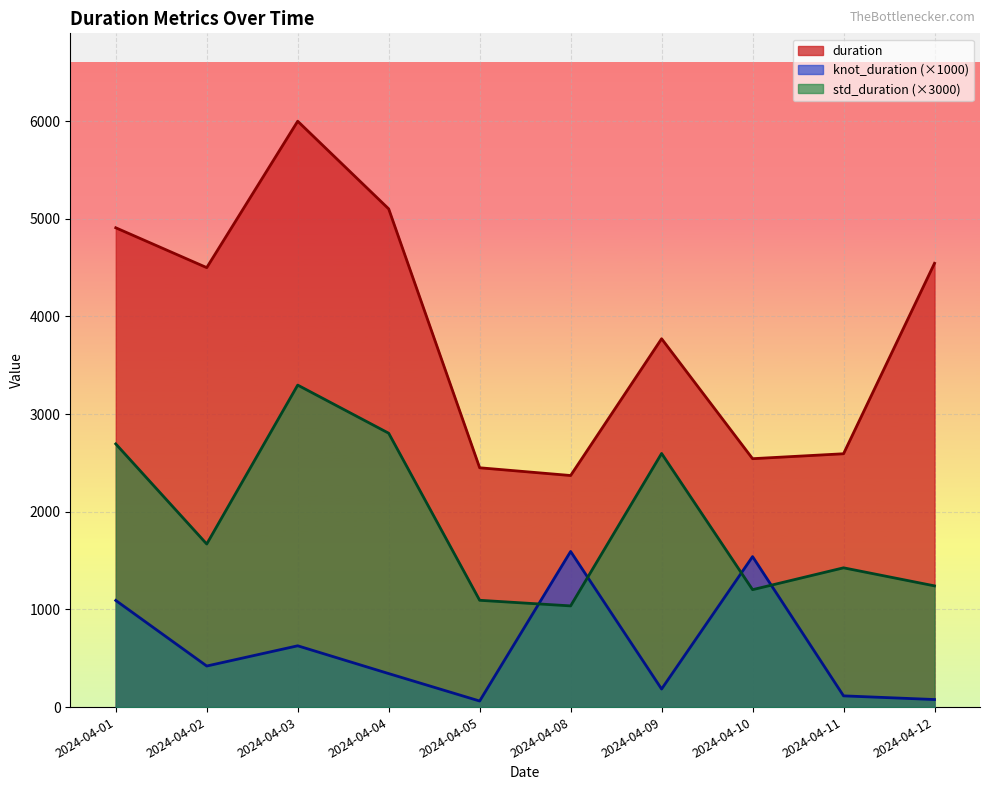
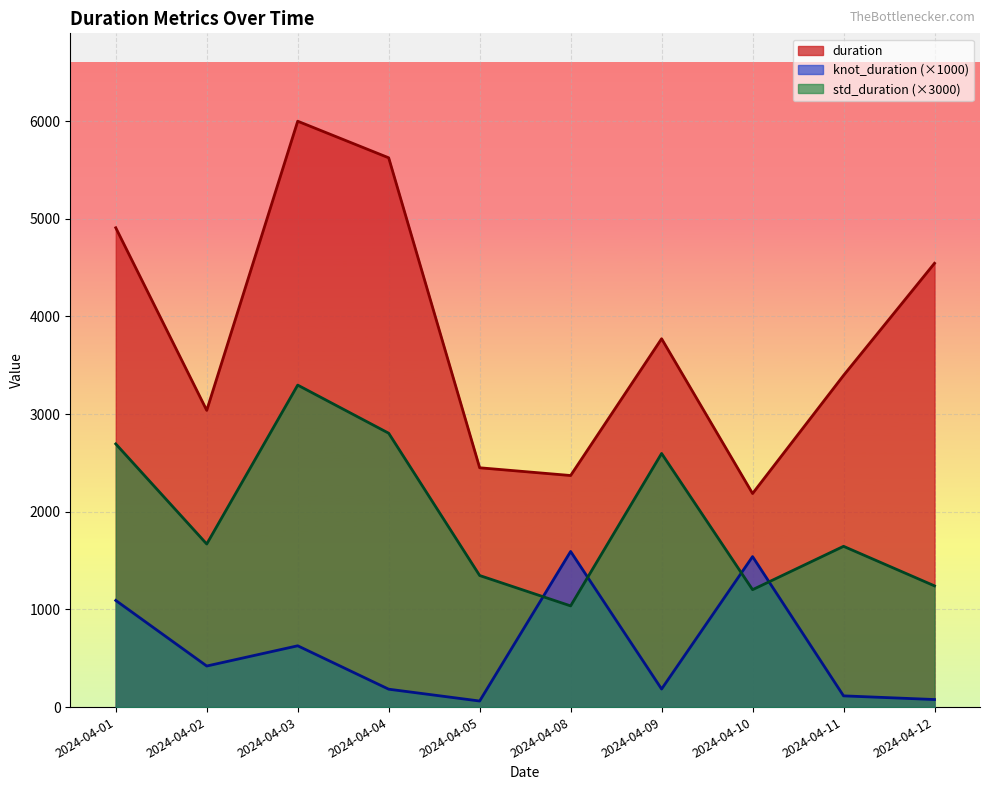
  {
    "duration": {
      "2024-04-01": 4900,
-     "2024-04-02": 4500,
+     "2024-04-02": 3000,
      "2024-04-03": 6000,
-     "2024-04-04": 5100,
+     "2024-04-04": 5600,
      "2024-04-05": 2500,
      "2024-04-08": 2400,
      "2024-04-09": 3800,
-     "2024-04-10": 2500,
-     "2024-04-11": 2600,
+     "2024-04-10": 2200,
+     "2024-04-11": 3400,
      "2024-04-12": 4500
    },
    "knot_duration (×1000)": {
      "2024-04-01": 1100,
      "2024-04-02": 400,
      "2024-04-03": 600,
-     "2024-04-04": 300,
+     "2024-04-04": 200,
      "2024-04-05": 100,
      "2024-04-08": 1600,
      "2024-04-09": 200,
      "2024-04-10": 1500,
      "2024-04-11": 100,
      "2024-04-12": 100
    },
    "std_duration (×3000)": {
      "2024-04-01": 2700,
      "2024-04-02": 1700,
      "2024-04-03": 3300,
      "2024-04-04": 2800,
-     "2024-04-05": 1100,
+     "2024-04-05": 1300,
      "2024-04-08": 1000,
      "2024-04-09": 2600,
      "2024-04-10": 1200,
-     "2024-04-11": 1400,
+     "2024-04-11": 1600,
      "2024-04-12": 1200
    }
  }
